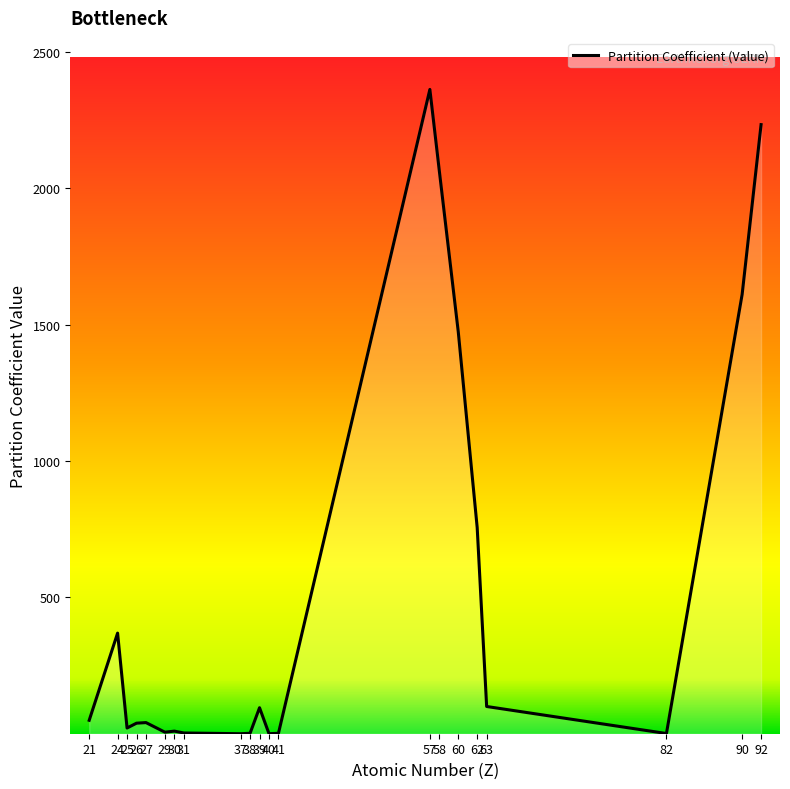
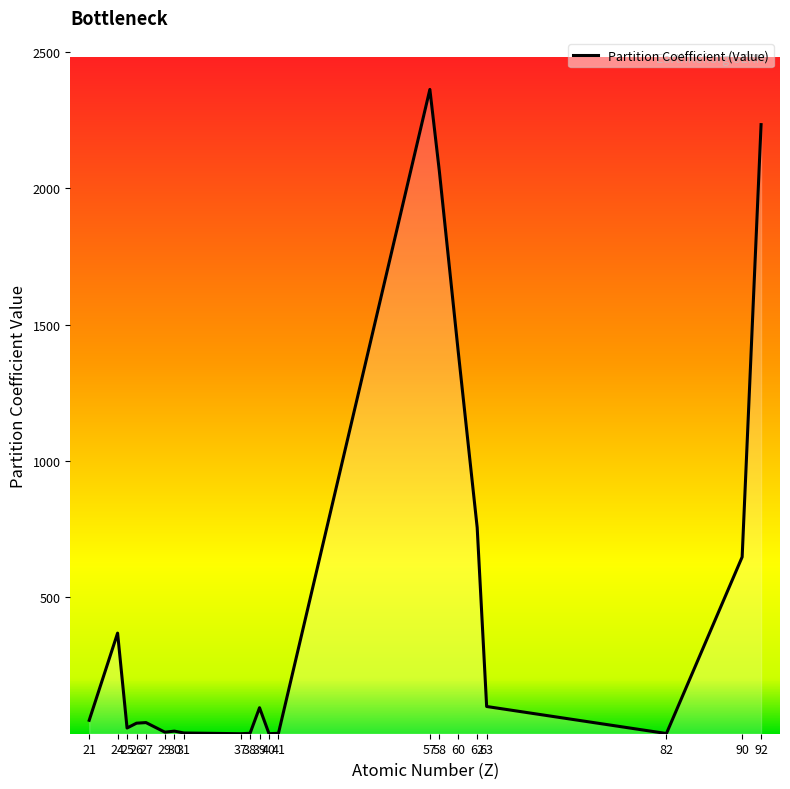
  {
    "21": 50,
-   "60": 1470,
+   "60": 1400,
    "82": 0,
-   "90": 1610,
+   "90": 650,
    "92": 2230
  }
